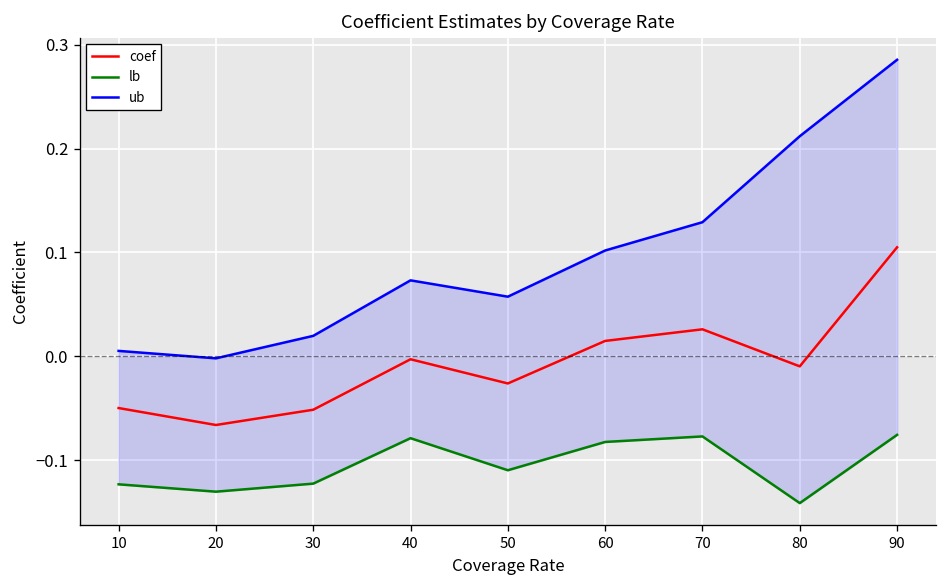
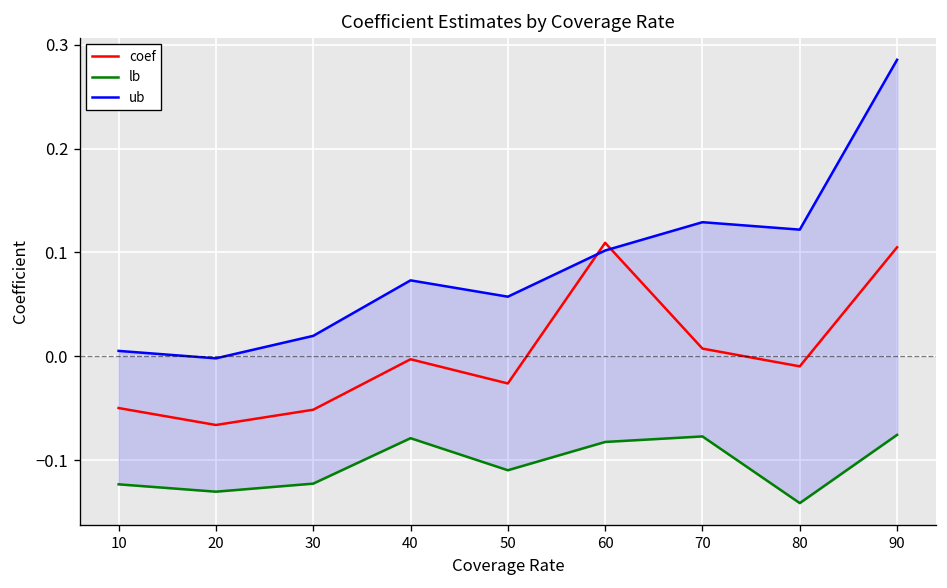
  {
    "coef": {
      "10": -0.05,
      "20": -0.07,
      "30": -0.05,
      "40": 0.00,
      "50": -0.03,
-     "60": 0.01,
-     "70": 0.03,
+     "60": 0.11,
+     "70": 0.01,
      "80": -0.01,
      "90": 0.10
    },
    "lb": {
      "10": -0.12,
      "20": -0.13,
      "30": -0.12,
      "40": -0.08,
      "50": -0.11,
      "60": -0.08,
      "70": -0.08,
      "80": -0.14,
      "90": -0.08
    },
    "ub": {
      "10": 0.01,
      "20": 0.00,
      "30": 0.02,
      "40": 0.07,
      "50": 0.06,
      "60": 0.10,
      "70": 0.13,
-     "80": 0.21,
+     "80": 0.12,
      "90": 0.29
    }
  }
